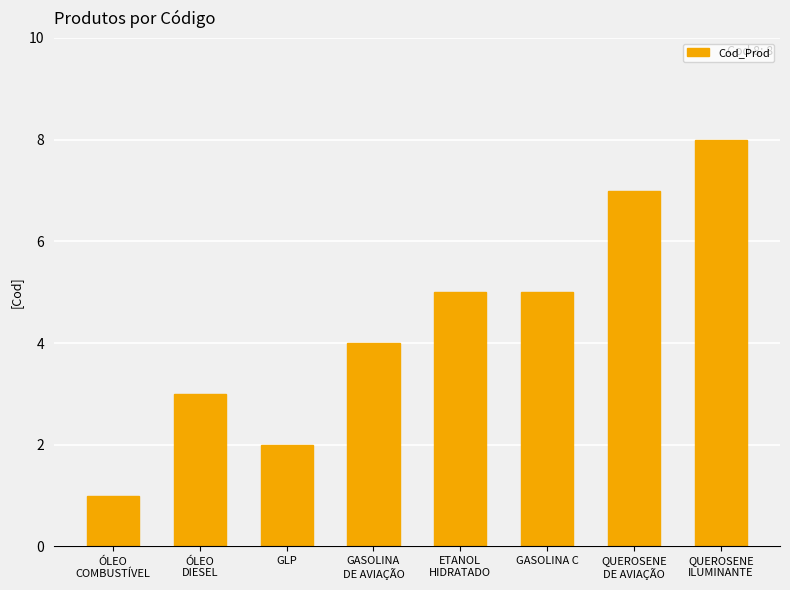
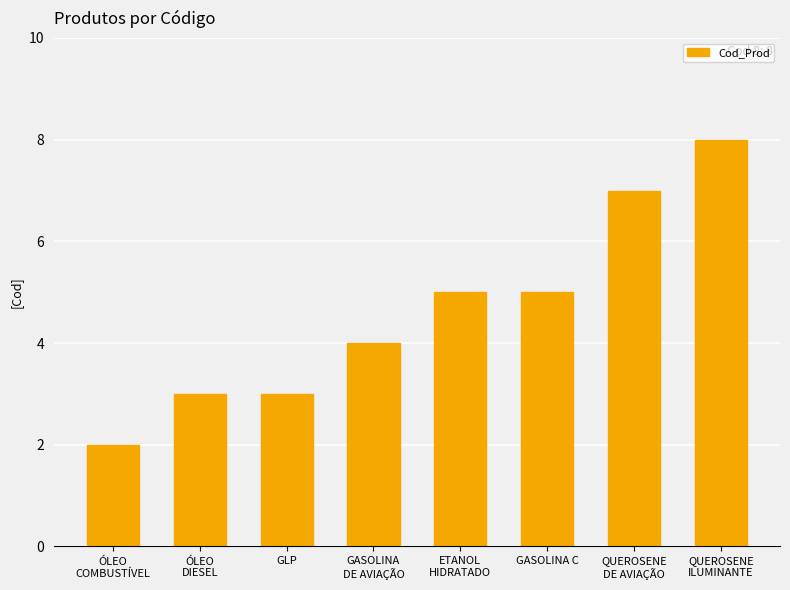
  {
-   "ÓLEO COMBUSTÍVEL": 1,
+   "ÓLEO COMBUSTÍVEL": 2,
    "ÓLEO DIESEL": 3,
-   "GLP": 2,
+   "GLP": 3,
    "GASOLINA DE AVIAÇÃO": 4,
    "ETANOL HIDRATADO": 5,
    "GASOLINA C": 5,
    "QUEROSENE DE AVIAÇÃO": 7,
    "QUEROSENE ILUMINANTE": 8
  }
